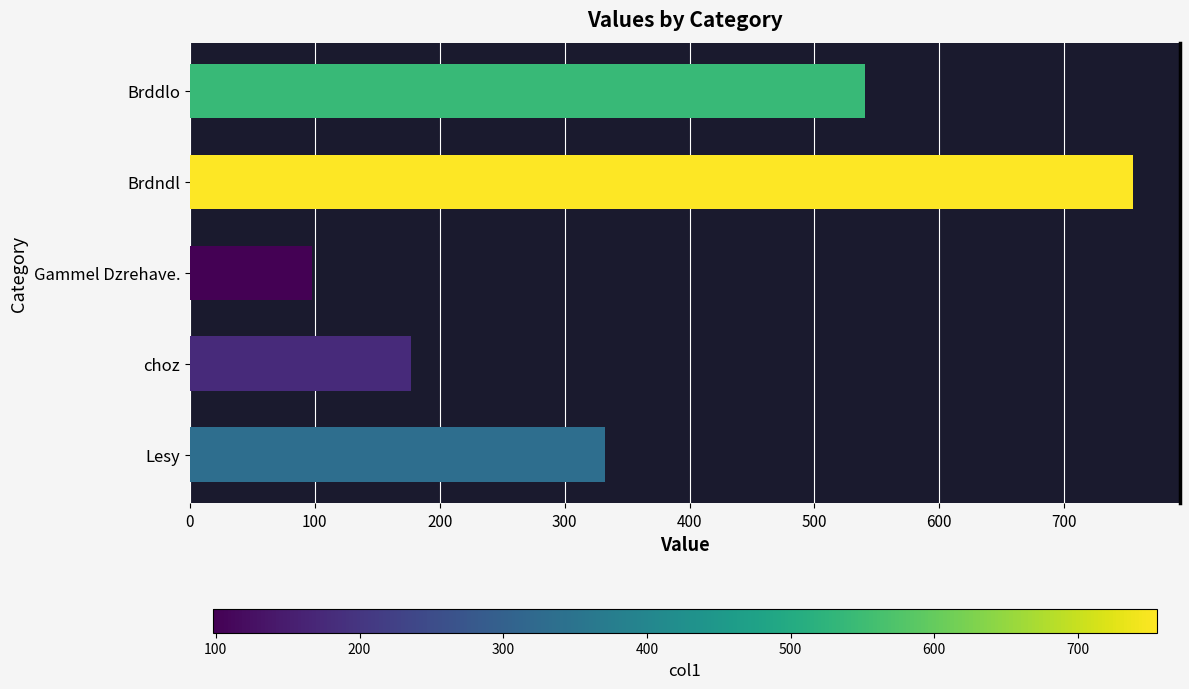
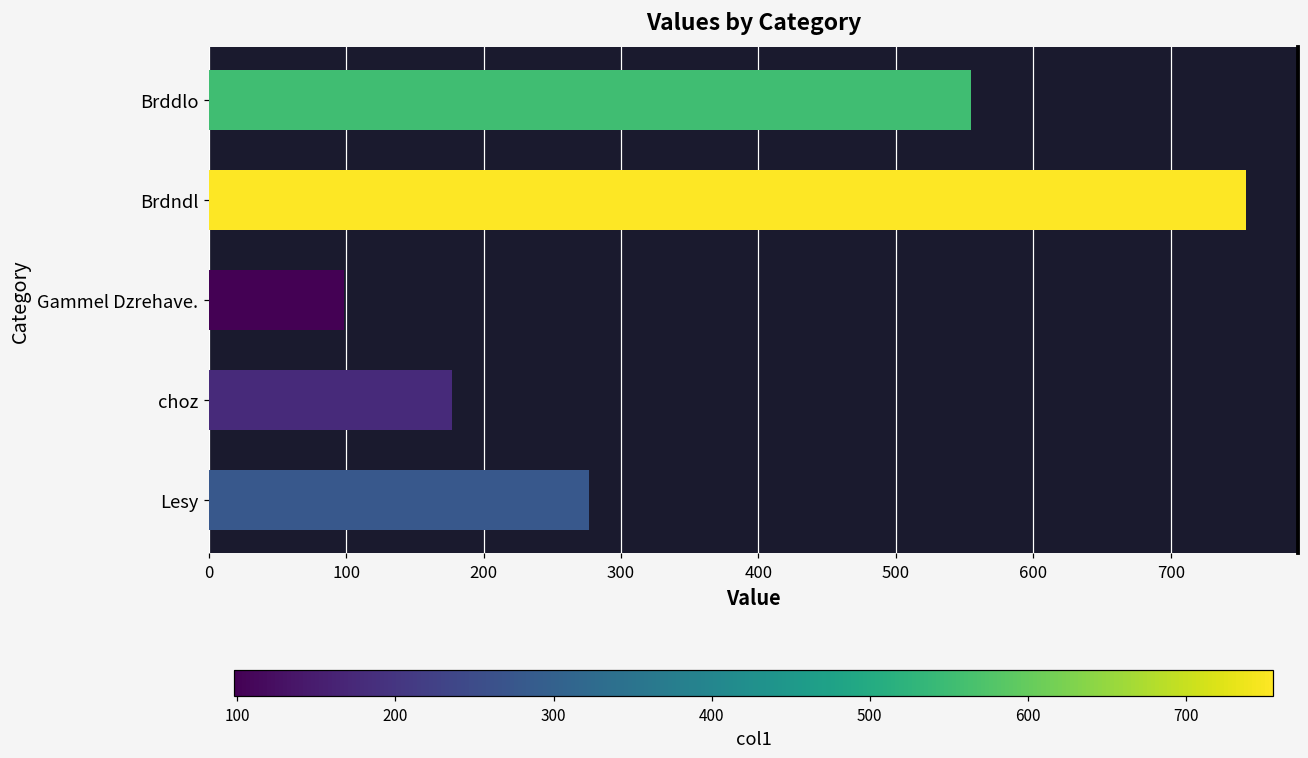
  {
-   "Brddlo": 540,
+   "Brddlo": 555,
    "Brdndl": 755,
    "Gammel Dzrehave.": 98,
    "choz": 177,
-   "Lesy": 332
+   "Lesy": 276
  }
